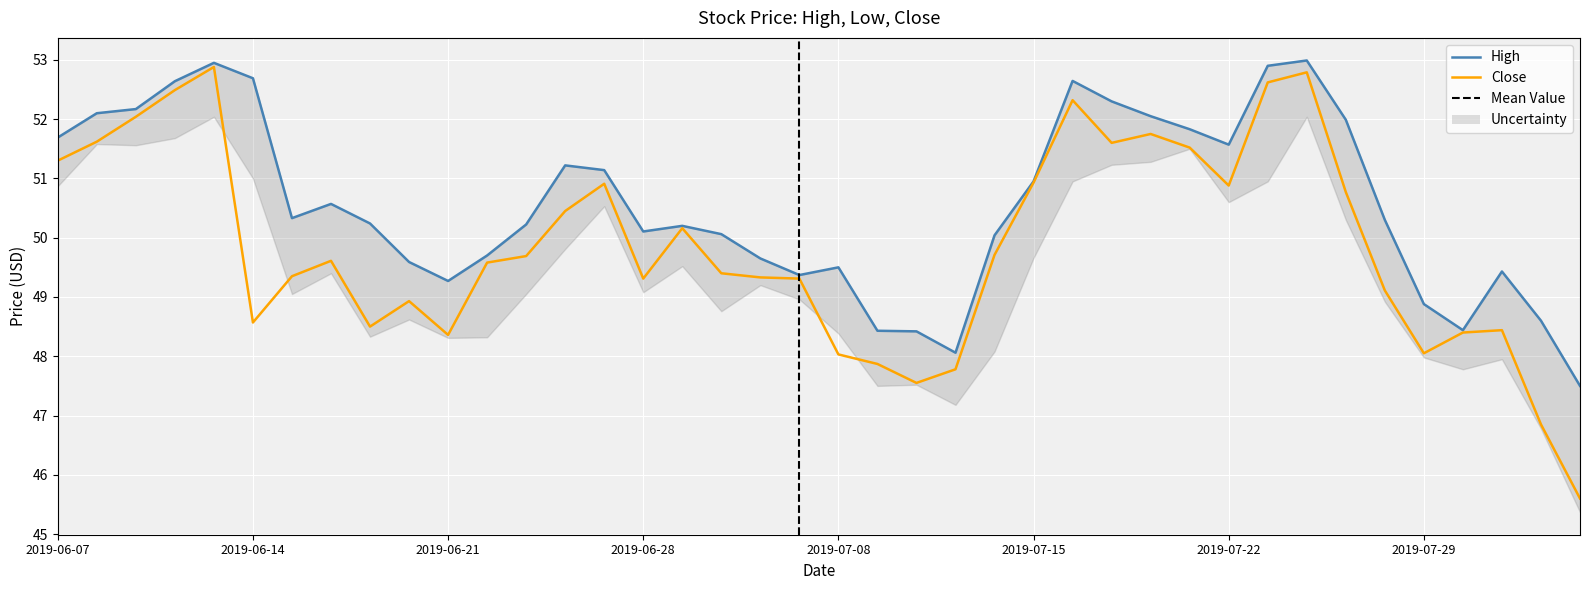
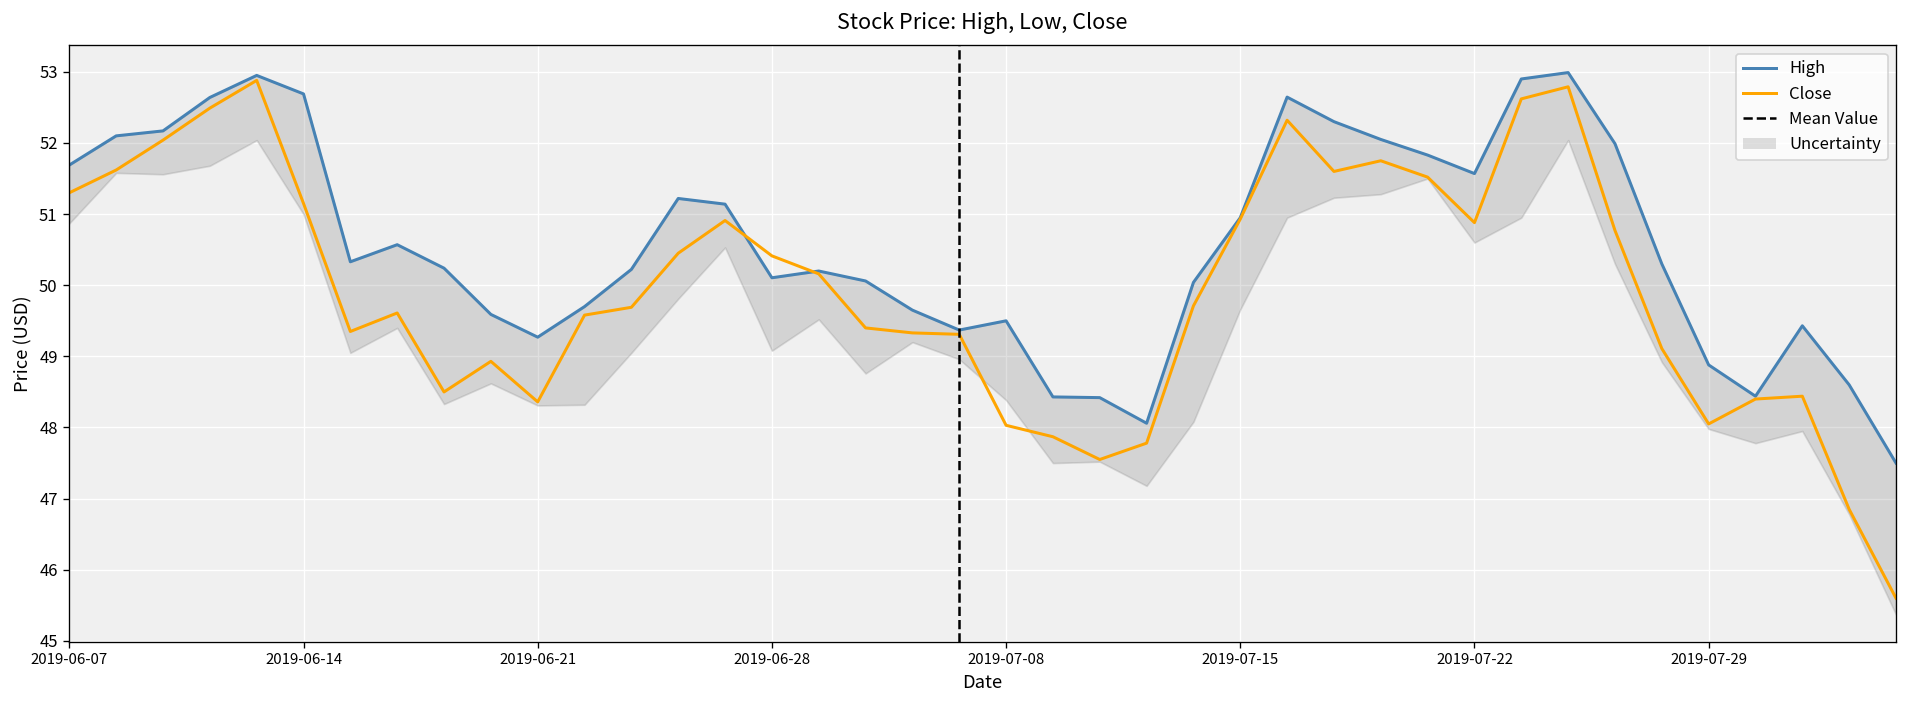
  {
    "Uncertainty": {
      "2019-06-07": 51.7,
      "2019-06-14": 52.7,
      "2019-06-21": 49.3,
      "2019-06-28": 50.1,
      "2019-07-08": 49.5,
      "2019-07-22": 51.6,
      "2019-07-29": 48.9
    },
    "Close": {
      "2019-06-07": 51.3,
-     "2019-06-14": 48.6,
+     "2019-06-14": 51.2,
      "2019-06-21": 48.4,
-     "2019-06-28": 49.3,
+     "2019-06-28": 50.4,
      "2019-07-08": 48.0,
      "2019-07-22": 50.9,
      "2019-07-29": 48.0
    }
  }
